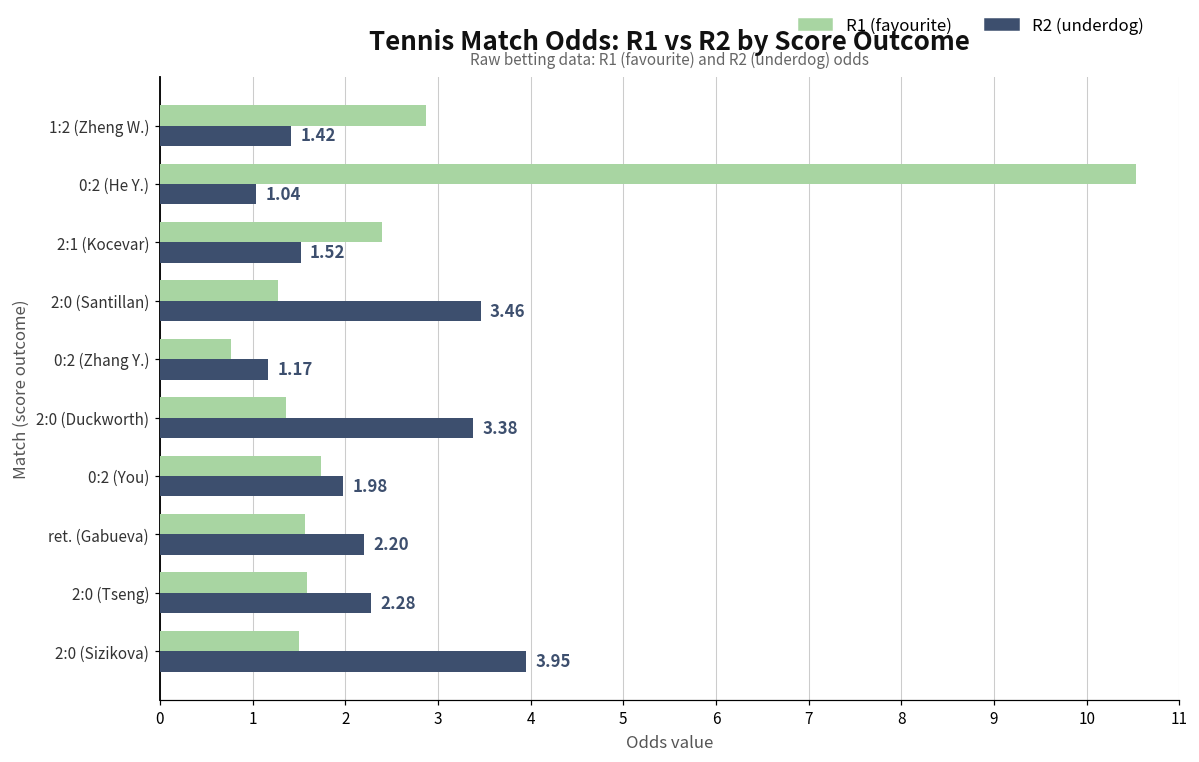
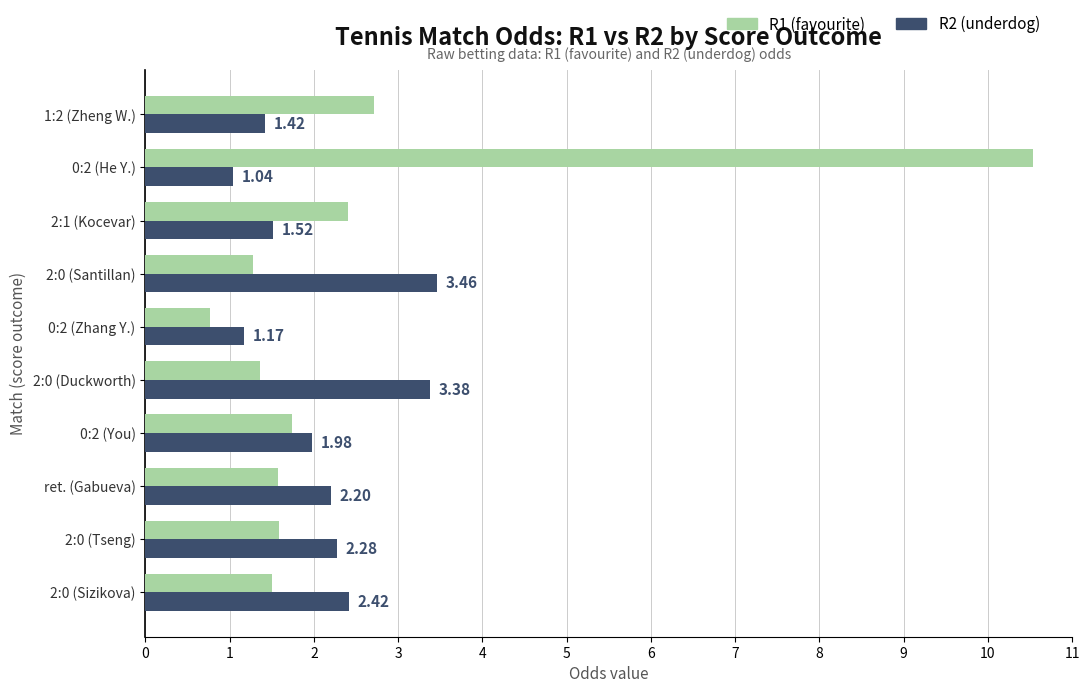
  {
    "R1 (favourite)": {
-     "1:2 (Zheng W.)": 2.9,
+     "1:2 (Zheng W.)": 2.7,
      "0:2 (He Y.)": 10.5,
      "2:1 (Kocevar)": 2.4,
      "2:0 (Santillan)": 1.3,
      "0:2 (Zhang Y.)": 0.8,
      "2:0 (Duckworth)": 1.4,
      "0:2 (You)": 1.7,
      "ret. (Gabueva)": 1.6,
      "2:0 (Tseng)": 1.6,
      "2:0 (Sizikova)": 1.5
    },
    "R2 (underdog)": {
      "1:2 (Zheng W.)": 1.42,
      "0:2 (He Y.)": 1.04,
      "2:1 (Kocevar)": 1.52,
      "2:0 (Santillan)": 3.46,
      "0:2 (Zhang Y.)": 1.17,
      "2:0 (Duckworth)": 3.38,
      "0:2 (You)": 1.98,
      "ret. (Gabueva)": 2.20,
      "2:0 (Tseng)": 2.28,
-     "2:0 (Sizikova)": 3.95
+     "2:0 (Sizikova)": 2.42
    }
  }
